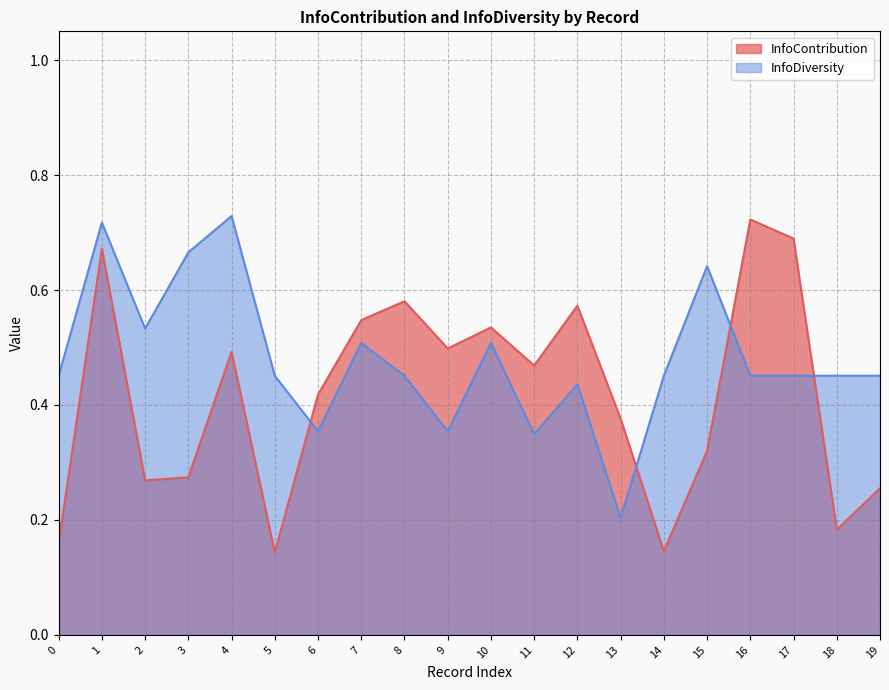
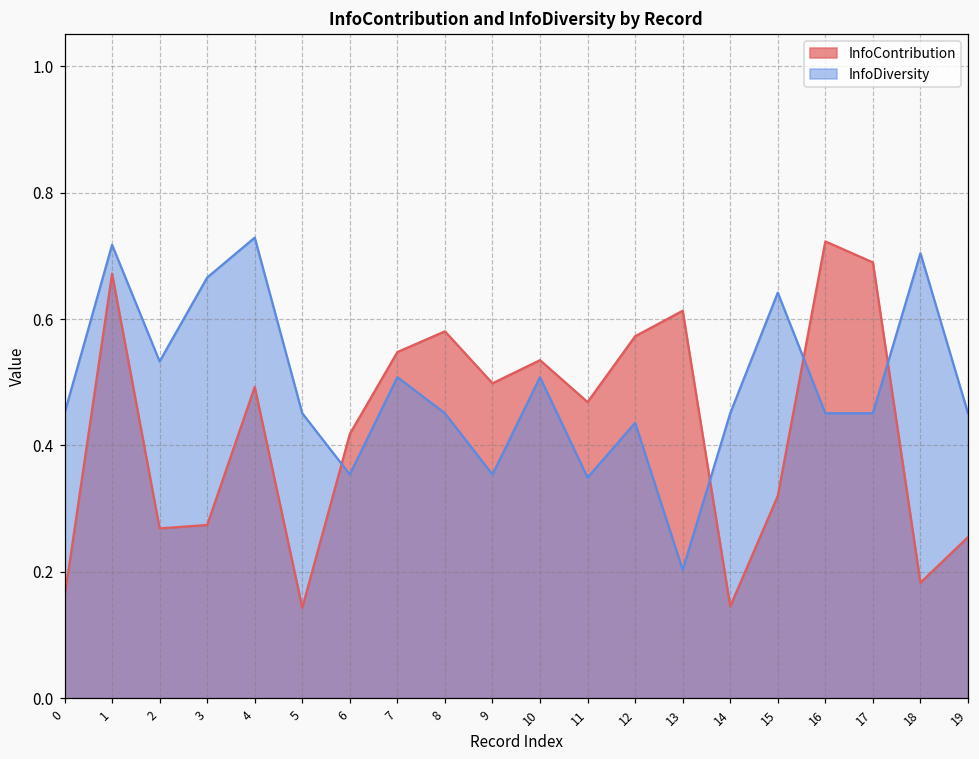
  {
    "InfoContribution": {
      "0": 0.16,
      "1": 0.67,
      "2": 0.27,
      "3": 0.27,
      "4": 0.49,
      "5": 0.14,
      "6": 0.42,
      "7": 0.55,
      "8": 0.58,
      "9": 0.50,
      "10": 0.53,
      "11": 0.47,
      "12": 0.57,
-     "13": 0.38,
+     "13": 0.61,
      "14": 0.15,
      "15": 0.32,
      "16": 0.72,
      "17": 0.69,
      "18": 0.18,
      "19": 0.26
    },
    "InfoDiversity": {
      "0": 0.45,
      "1": 0.72,
      "2": 0.53,
      "3": 0.67,
      "4": 0.73,
      "5": 0.45,
      "6": 0.35,
      "7": 0.51,
      "8": 0.45,
      "9": 0.35,
      "10": 0.51,
      "11": 0.35,
      "12": 0.44,
      "13": 0.20,
      "14": 0.45,
      "15": 0.64,
      "16": 0.45,
      "17": 0.45,
-     "18": 0.45,
+     "18": 0.70,
      "19": 0.45
    }
  }
